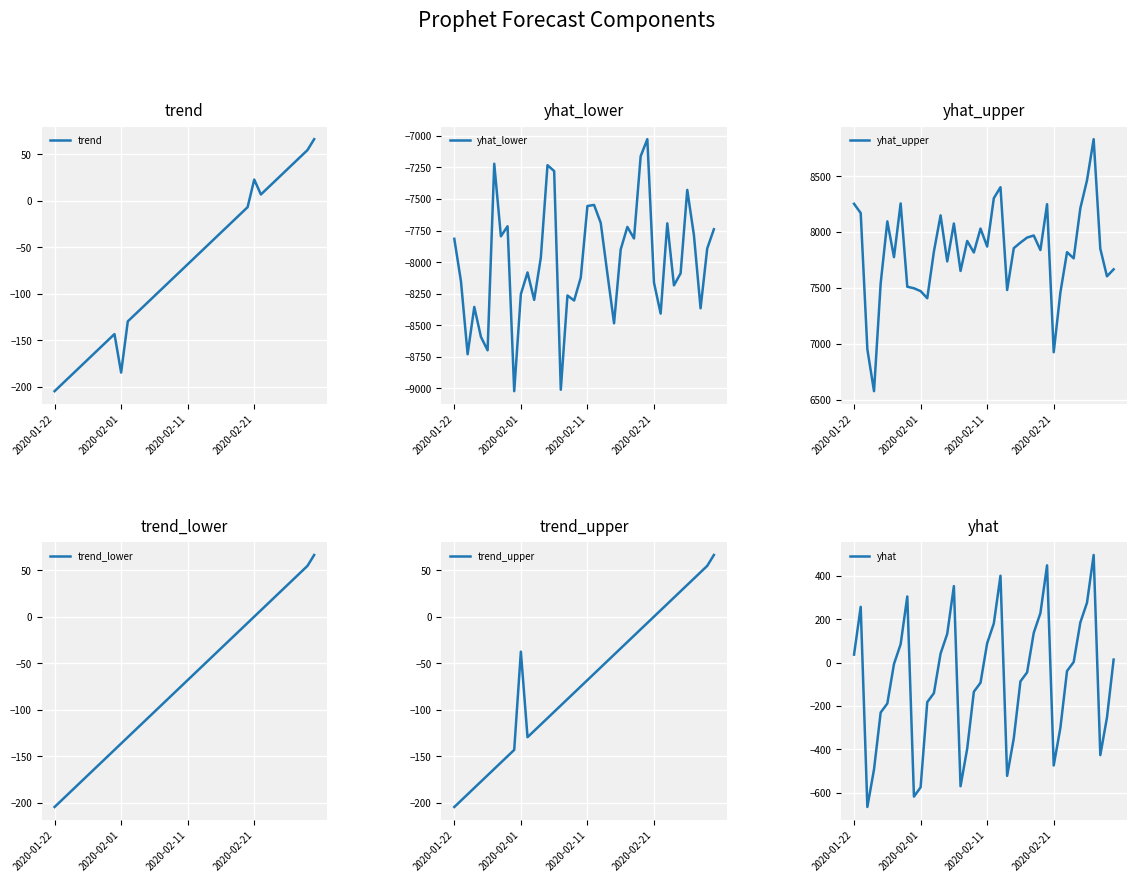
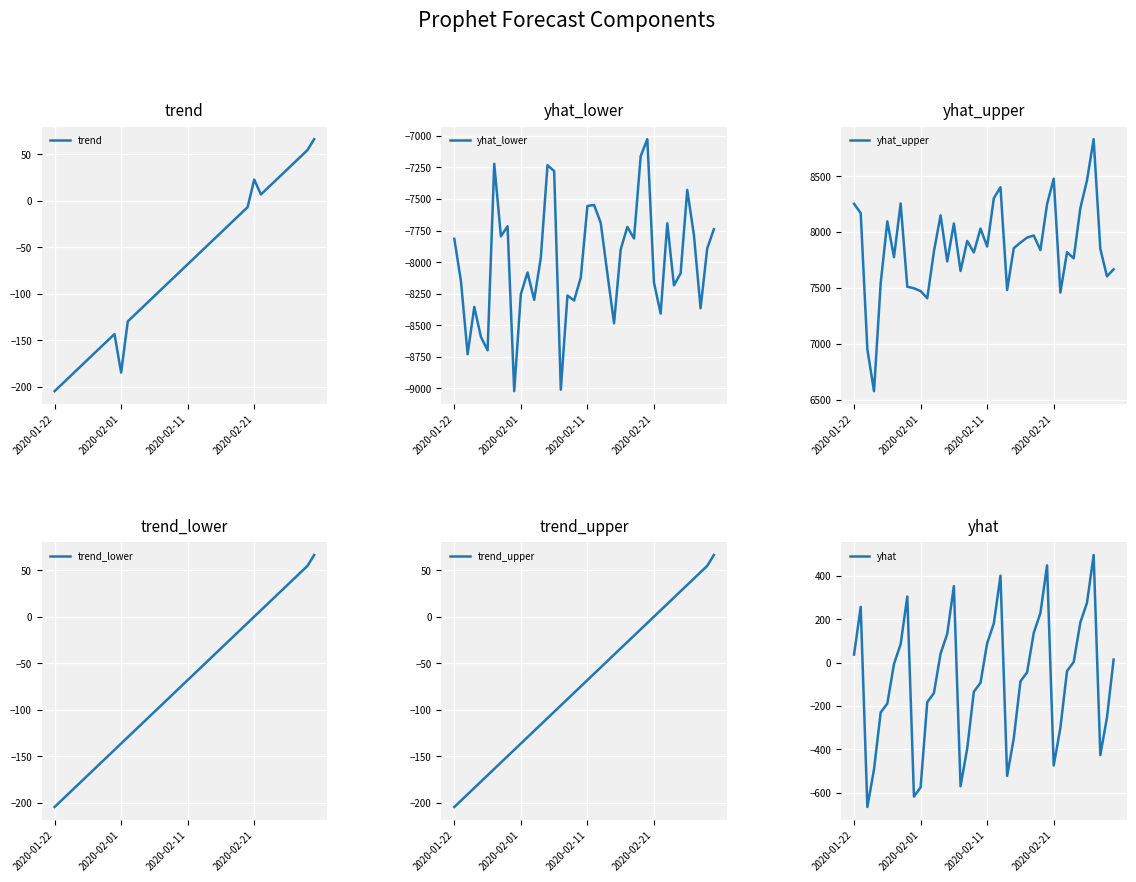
  {
    "trend": {
      "2020-01-22": -200,
      "2020-02-01": -180,
      "2020-02-11": -70,
      "2020-02-21": 20
    },
    "yhat_lower": {
      "2020-01-22": -7820,
      "2020-02-01": -8250,
      "2020-02-11": -7560,
      "2020-02-21": -8160
    },
    "yhat_upper": {
      "2020-01-22": 8250,
      "2020-02-01": 7470,
      "2020-02-11": 7870,
-     "2020-02-21": 6920
+     "2020-02-21": 8480
    },
    "trend_lower": {
      "2020-01-22": -200,
      "2020-02-01": -140,
      "2020-02-11": -70,
      "2020-02-21": 0
    },
    "trend_upper": {
      "2020-01-22": -200,
-     "2020-02-01": -40,
+     "2020-02-01": -140,
      "2020-02-11": -70,
      "2020-02-21": 0
    },
    "yhat": {
      "2020-01-22": 40,
      "2020-02-01": -570,
      "2020-02-11": 90,
      "2020-02-21": -470
    }
  }
